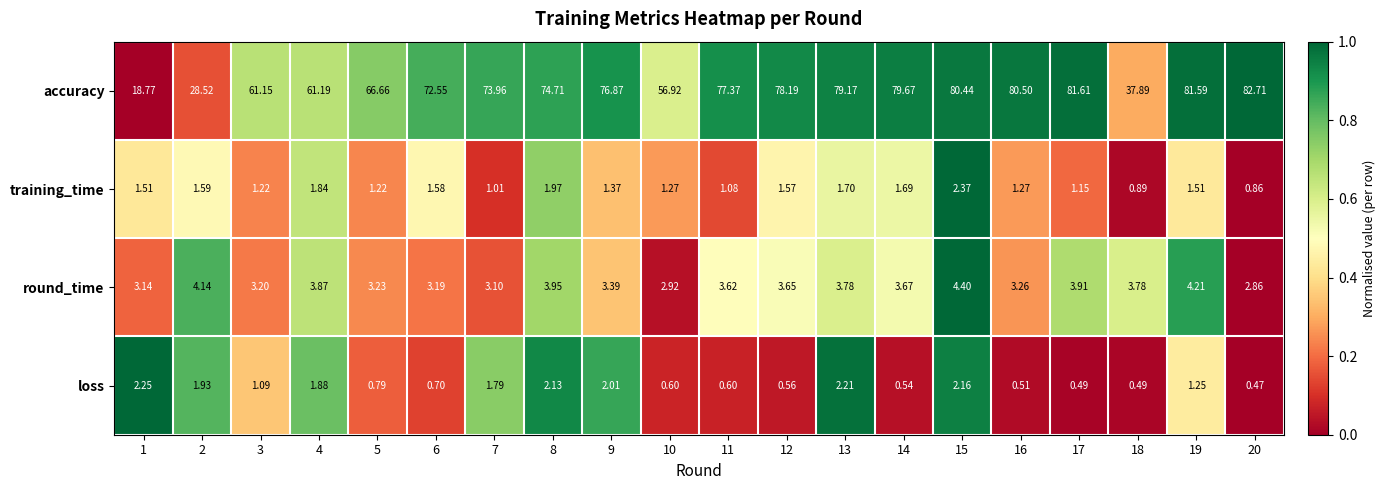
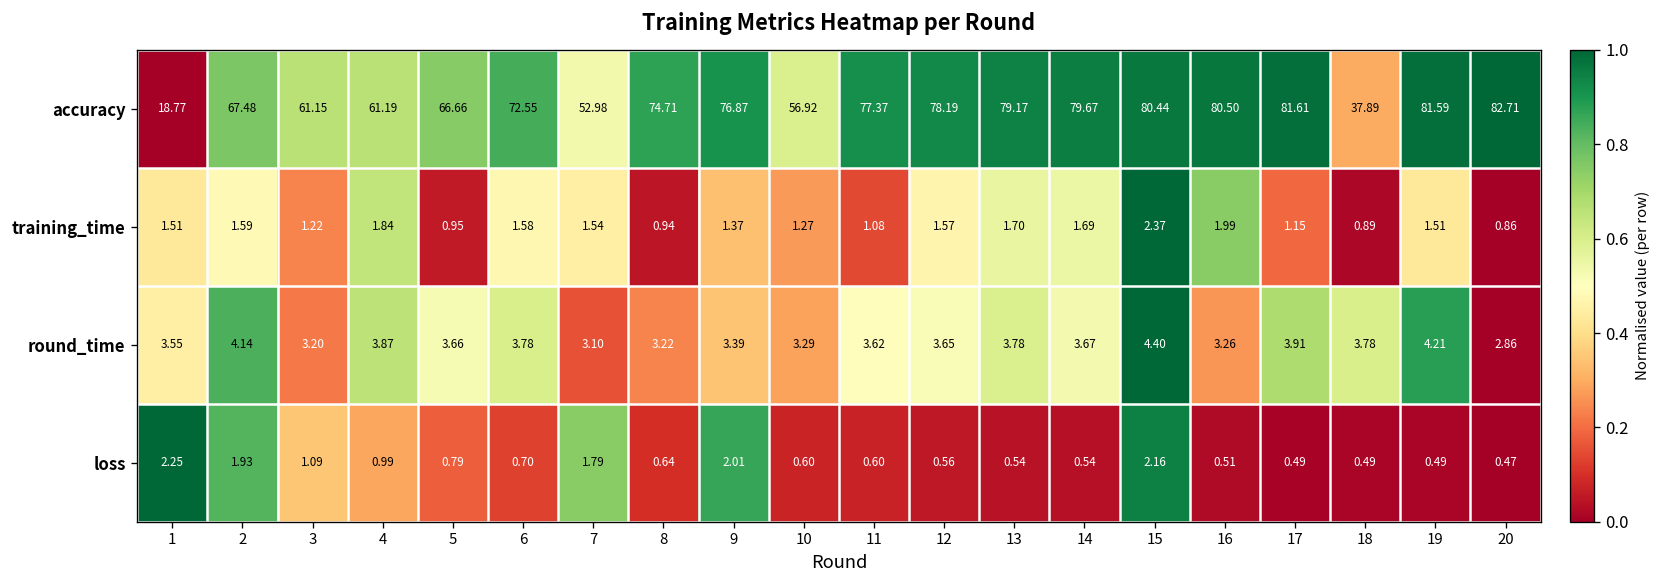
  {
    "accuracy": {
      "1": 18.77,
-     "2": 28.52,
+     "2": 67.48,
      "3": 61.15,
      "4": 61.19,
      "5": 66.66,
      "6": 72.55,
-     "7": 73.96,
+     "7": 52.98,
      "8": 74.71,
      "9": 76.87,
      "10": 56.92,
      "11": 77.37,
      "12": 78.19,
      "13": 79.17,
      "14": 79.67,
      "15": 80.44,
      "16": 80.50,
      "17": 81.61,
      "18": 37.89,
      "19": 81.59,
      "20": 82.71
    },
    "training_time": {
      "1": 1.51,
      "2": 1.59,
      "3": 1.22,
      "4": 1.84,
-     "5": 1.22,
+     "5": 0.95,
      "6": 1.58,
-     "7": 1.01,
-     "8": 1.97,
+     "7": 1.54,
+     "8": 0.94,
      "9": 1.37,
      "10": 1.27,
      "11": 1.08,
      "12": 1.57,
      "13": 1.70,
      "14": 1.69,
      "15": 2.37,
-     "16": 1.27,
+     "16": 1.99,
      "17": 1.15,
      "18": 0.89,
      "19": 1.51,
      "20": 0.86
    },
    "round_time": {
-     "1": 3.14,
+     "1": 3.55,
      "2": 4.14,
      "3": 3.20,
      "4": 3.87,
-     "5": 3.23,
-     "6": 3.19,
+     "5": 3.66,
+     "6": 3.78,
      "7": 3.10,
-     "8": 3.95,
+     "8": 3.22,
      "9": 3.39,
-     "10": 2.92,
+     "10": 3.29,
      "11": 3.62,
      "12": 3.65,
      "13": 3.78,
      "14": 3.67,
      "15": 4.40,
      "16": 3.26,
      "17": 3.91,
      "18": 3.78,
      "19": 4.21,
      "20": 2.86
    },
    "loss": {
      "1": 2.25,
      "2": 1.93,
      "3": 1.09,
-     "4": 1.88,
+     "4": 0.99,
      "5": 0.79,
      "6": 0.70,
      "7": 1.79,
-     "8": 2.13,
+     "8": 0.64,
      "9": 2.01,
      "10": 0.60,
      "11": 0.60,
      "12": 0.56,
-     "13": 2.21,
+     "13": 0.54,
      "14": 0.54,
      "15": 2.16,
      "16": 0.51,
      "17": 0.49,
      "18": 0.49,
-     "19": 1.25,
+     "19": 0.49,
      "20": 0.47
    }
  }
